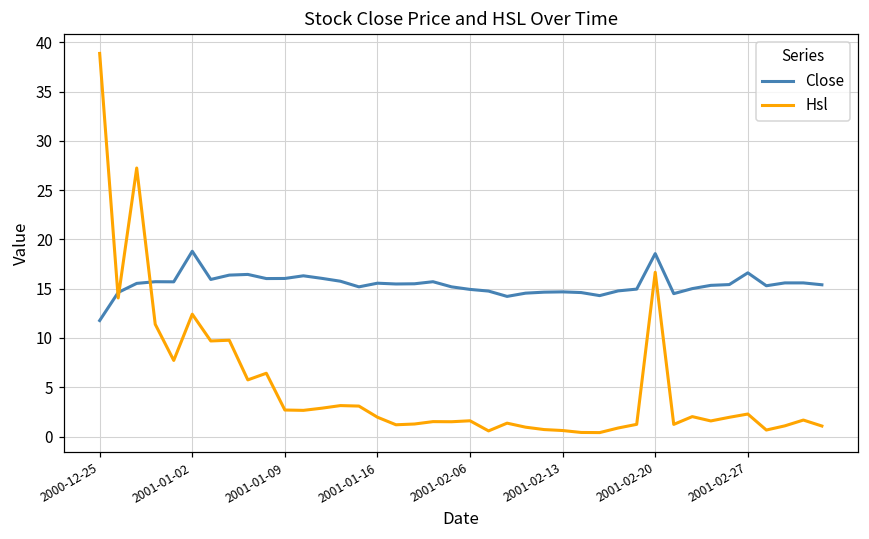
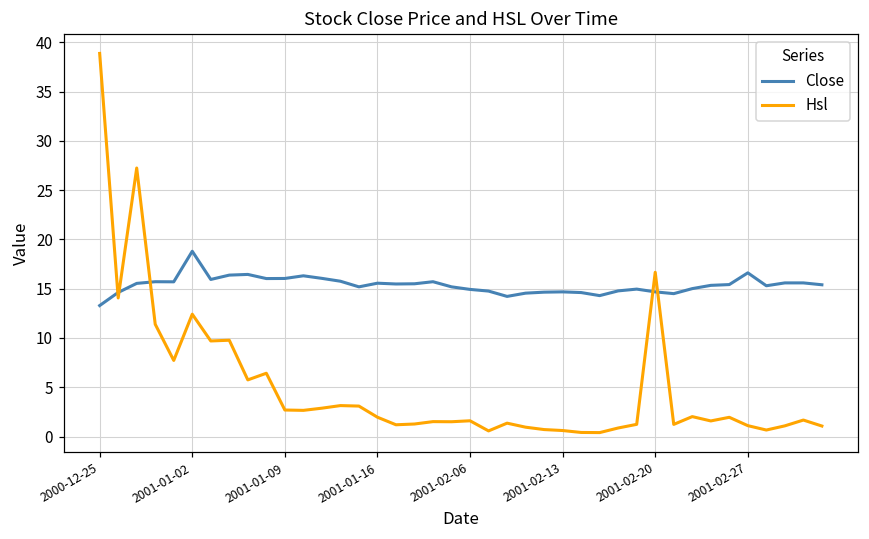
  {
    "Close": {
-     "2000-12-25": 12,
+     "2000-12-25": 13,
      "2001-01-02": 19,
      "2001-01-09": 16,
      "2001-01-16": 16,
      "2001-02-06": 15,
      "2001-02-13": 15,
-     "2001-02-20": 19,
+     "2001-02-20": 15,
      "2001-02-27": 17
    },
    "Hsl": {
      "2000-12-25": 39,
      "2001-01-02": 12,
      "2001-01-09": 3,
      "2001-01-16": 2,
      "2001-02-06": 2,
      "2001-02-13": 1,
      "2001-02-20": 17,
-     "2001-02-27": 2
+     "2001-02-27": 1
    }
  }
